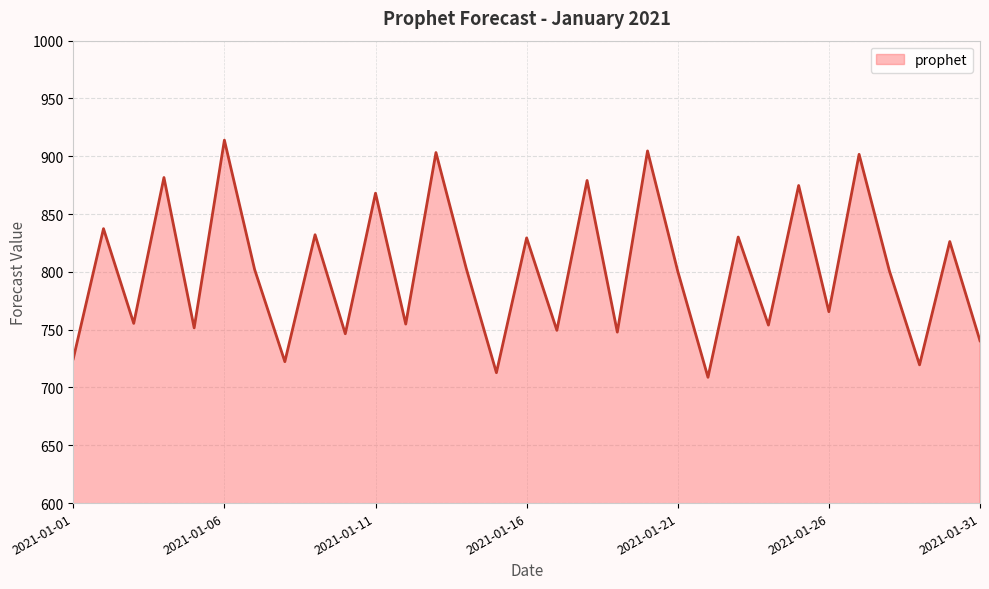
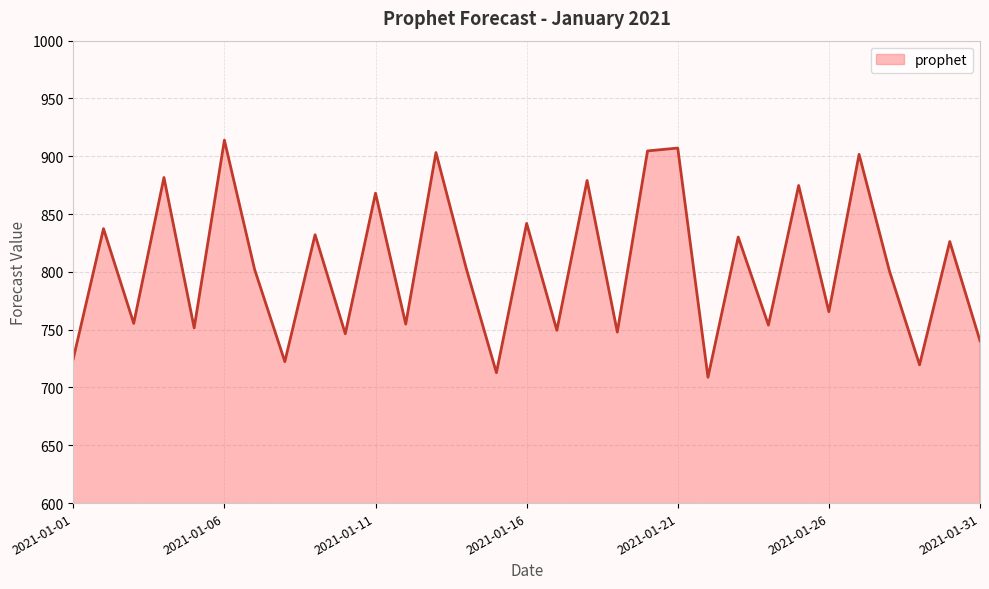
  {
    "2021-01-01": 725,
    "2021-01-06": 914,
    "2021-01-11": 868,
-   "2021-01-16": 829,
-   "2021-01-21": 801,
+   "2021-01-16": 842,
+   "2021-01-21": 907,
    "2021-01-26": 766,
    "2021-01-31": 740
  }
